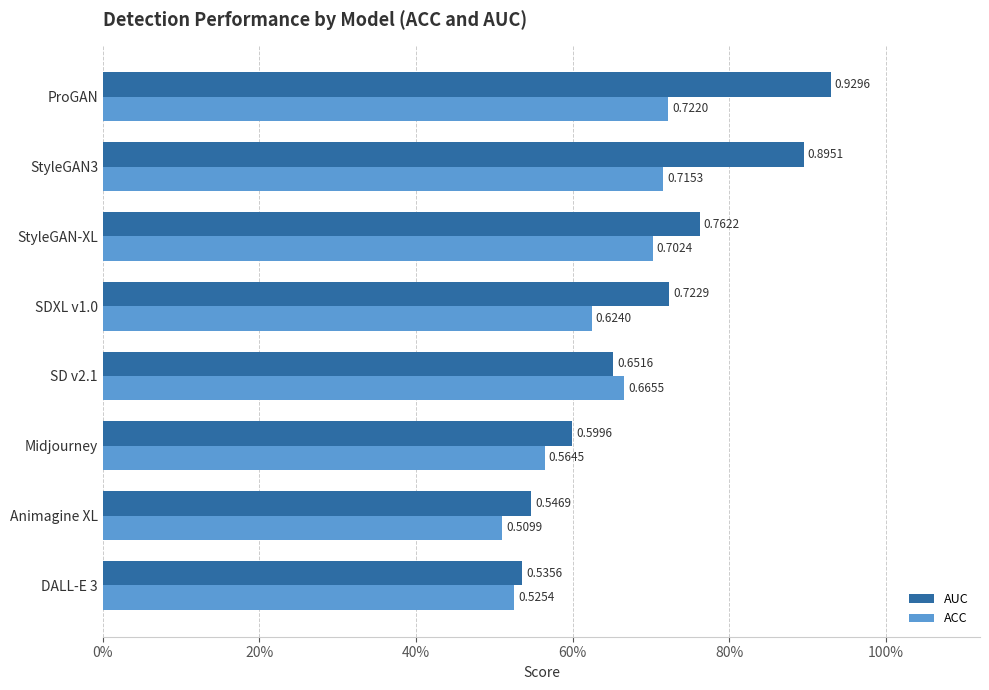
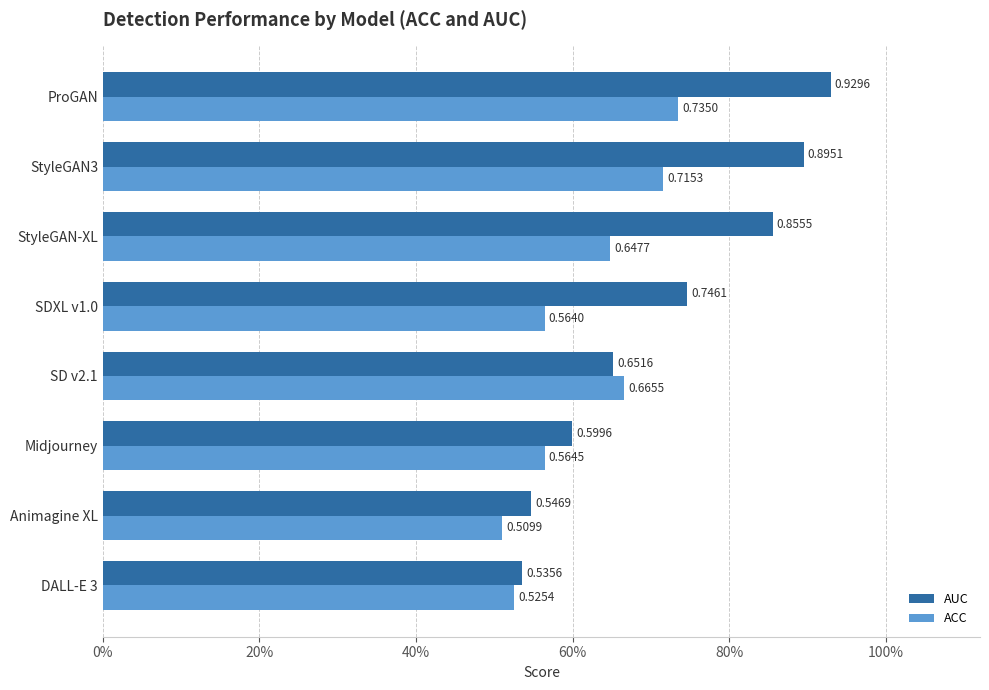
  {
    "AUC": {
      "ProGAN": 0.9296,
      "StyleGAN3": 0.8951,
-     "StyleGAN-XL": 0.7622,
-     "SDXL v1.0": 0.7229,
+     "StyleGAN-XL": 0.8555,
+     "SDXL v1.0": 0.7461,
      "SD v2.1": 0.6516,
      "Midjourney": 0.5996,
      "Animagine XL": 0.5469,
      "DALL-E 3": 0.5356
    },
    "ACC": {
-     "ProGAN": 0.7220,
+     "ProGAN": 0.7350,
      "StyleGAN3": 0.7153,
-     "StyleGAN-XL": 0.7024,
-     "SDXL v1.0": 0.6240,
+     "StyleGAN-XL": 0.6477,
+     "SDXL v1.0": 0.5640,
      "SD v2.1": 0.6655,
      "Midjourney": 0.5645,
      "Animagine XL": 0.5099,
      "DALL-E 3": 0.5254
    }
  }
